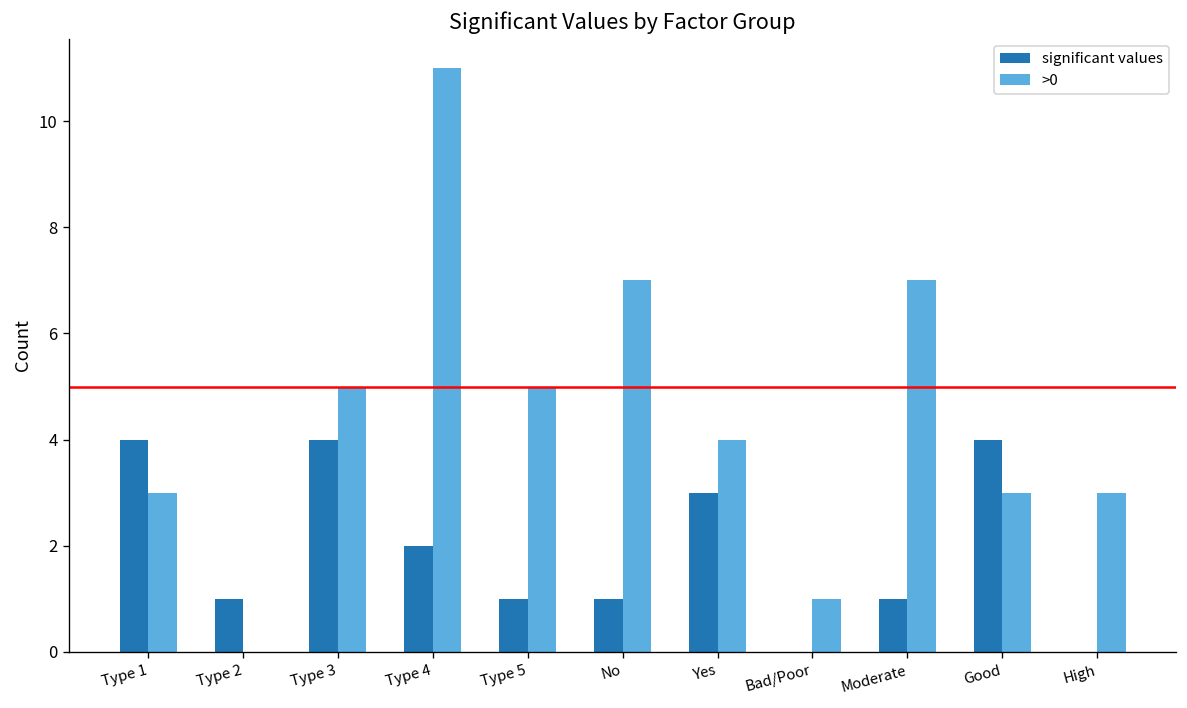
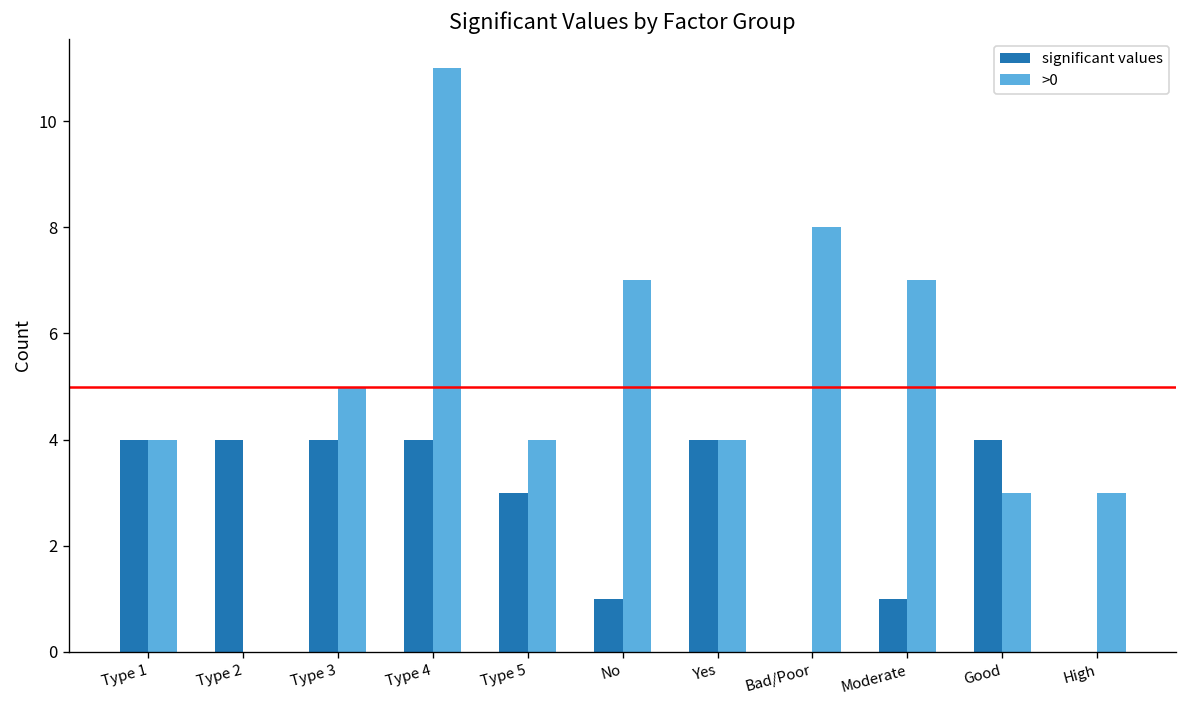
  {
    "significant values": {
      "Type 1": 4,
-     "Type 2": 1,
+     "Type 2": 4,
      "Type 3": 4,
-     "Type 4": 2,
-     "Type 5": 1,
+     "Type 4": 4,
+     "Type 5": 3,
      "No": 1,
-     "Yes": 3,
+     "Yes": 4,
      "Bad/Poor": 0,
      "Moderate": 1,
      "Good": 4,
      "High": 0
    },
    ">0": {
-     "Type 1": 3,
+     "Type 1": 4,
      "Type 2": 0,
      "Type 3": 5,
      "Type 4": 11,
-     "Type 5": 5,
+     "Type 5": 4,
      "No": 7,
      "Yes": 4,
-     "Bad/Poor": 1,
+     "Bad/Poor": 8,
      "Moderate": 7,
      "Good": 3,
      "High": 3
    }
  }
